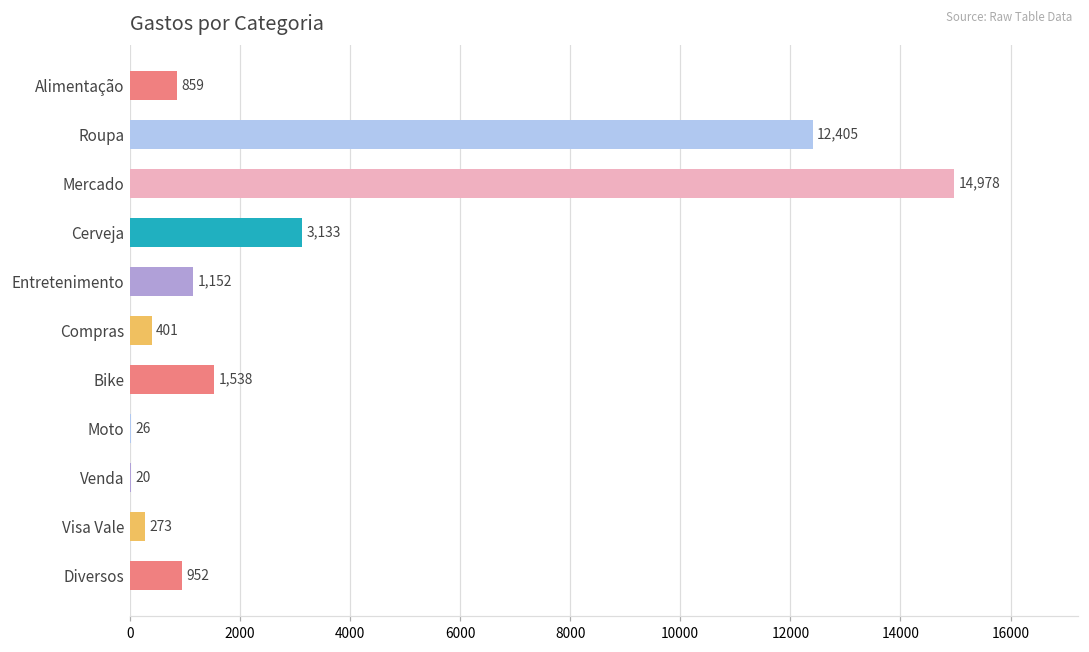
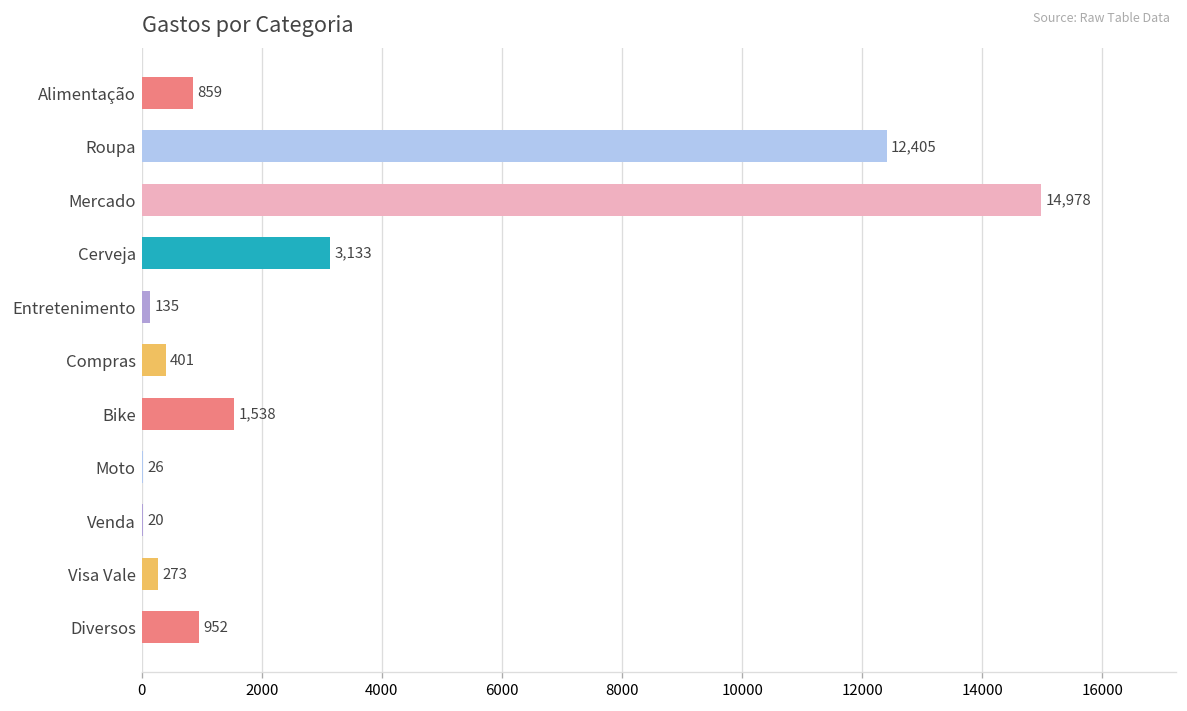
  {
    "Alimentação": "859",
    "Roupa": "12,405",
    "Mercado": "14,978",
    "Cerveja": "3,133",
-   "Entretenimento": "1,152",
+   "Entretenimento": "135",
    "Compras": "401",
    "Bike": "1,538",
    "Moto": "26",
    "Venda": "20",
    "Visa Vale": "273",
    "Diversos": "952"
  }
